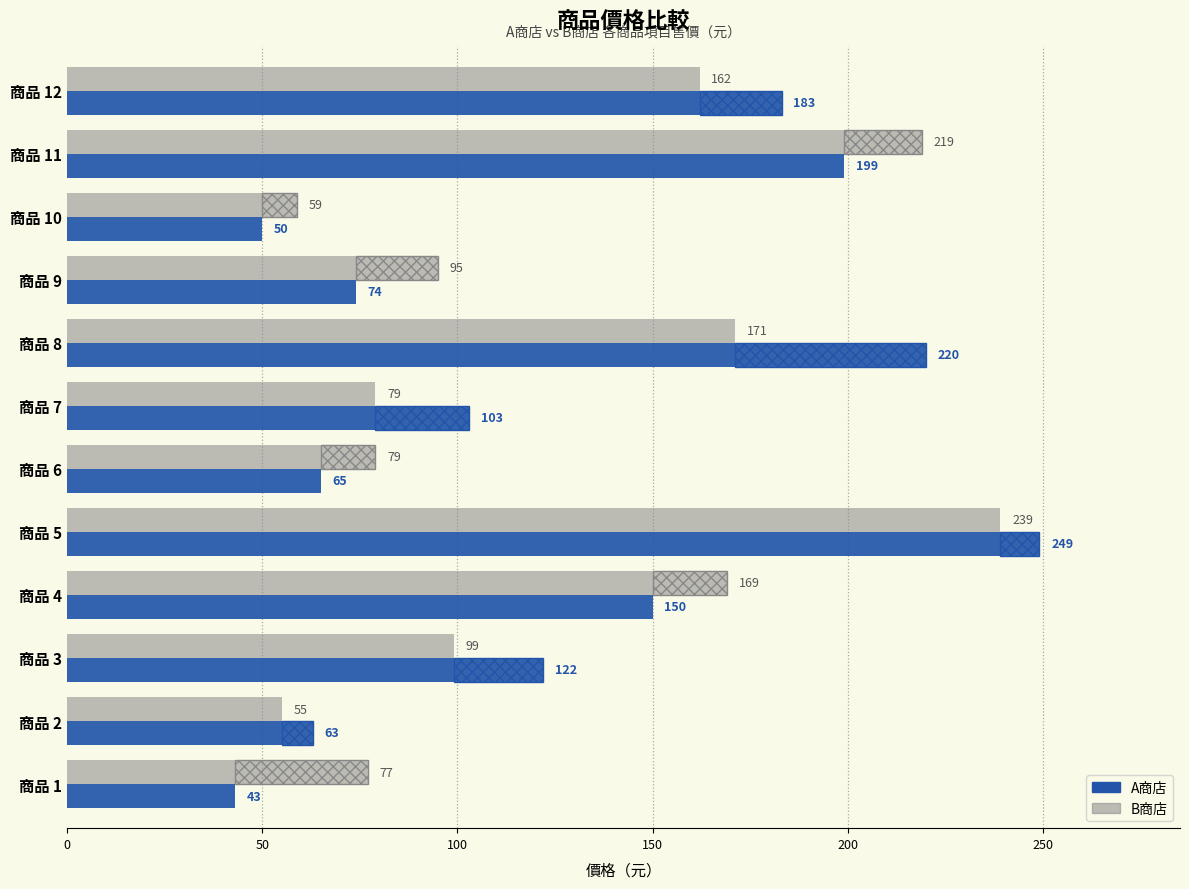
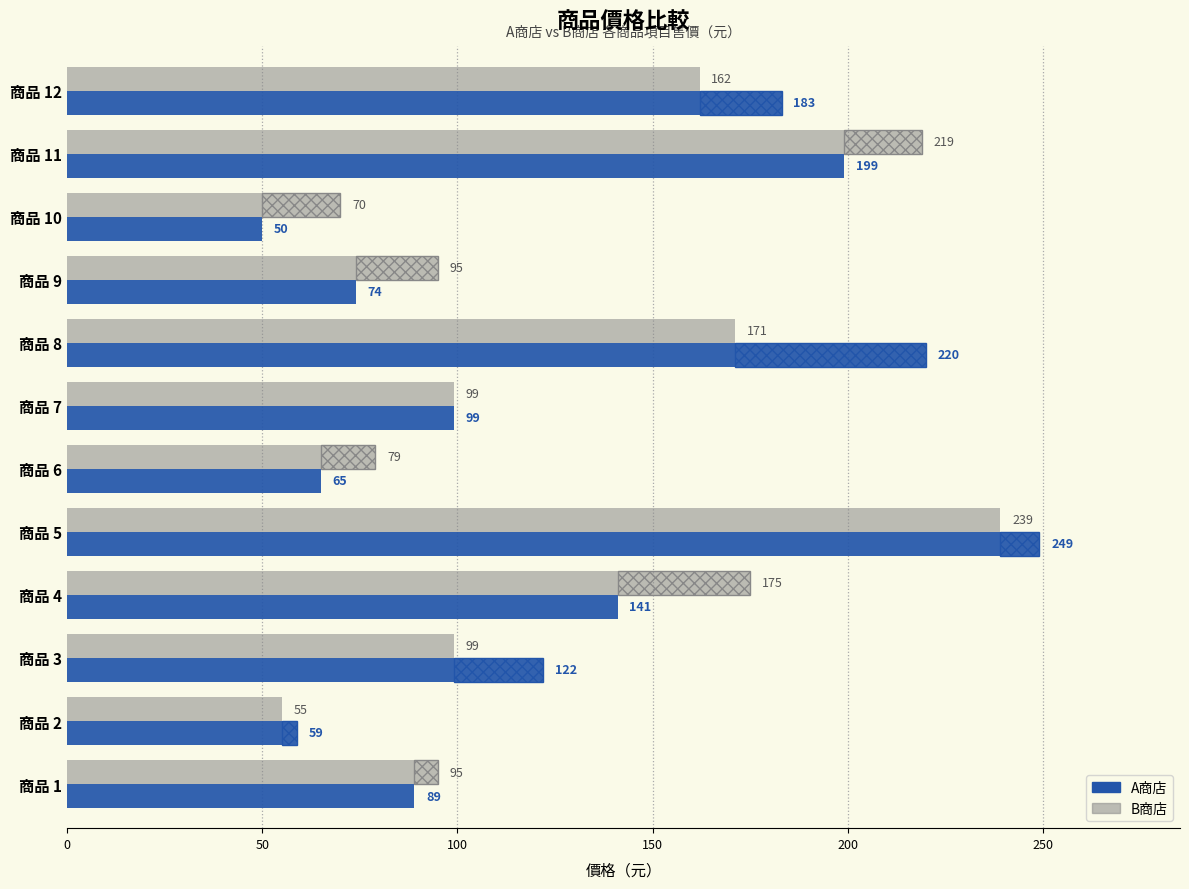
  {
    "B商店": {
      "商品 12": 162,
      "商品 11": 219,
-     "商品 10": 59,
+     "商品 10": 70,
      "商品 9": 95,
      "商品 8": 171,
-     "商品 7": 79,
+     "商品 7": 99,
      "商品 6": 79,
      "商品 5": 239,
-     "商品 4": 169,
+     "商品 4": 175,
      "商品 3": 99,
      "商品 2": 55,
-     "商品 1": 77
+     "商品 1": 95
    },
    "A商店": {
      "商品 12": 183,
      "商品 11": 199,
      "商品 10": 50,
      "商品 9": 74,
      "商品 8": 220,
-     "商品 7": 103,
+     "商品 7": 99,
      "商品 6": 65,
      "商品 5": 249,
-     "商品 4": 150,
+     "商品 4": 141,
      "商品 3": 122,
-     "商品 2": 63,
-     "商品 1": 43
+     "商品 2": 59,
+     "商品 1": 89
    }
  }
